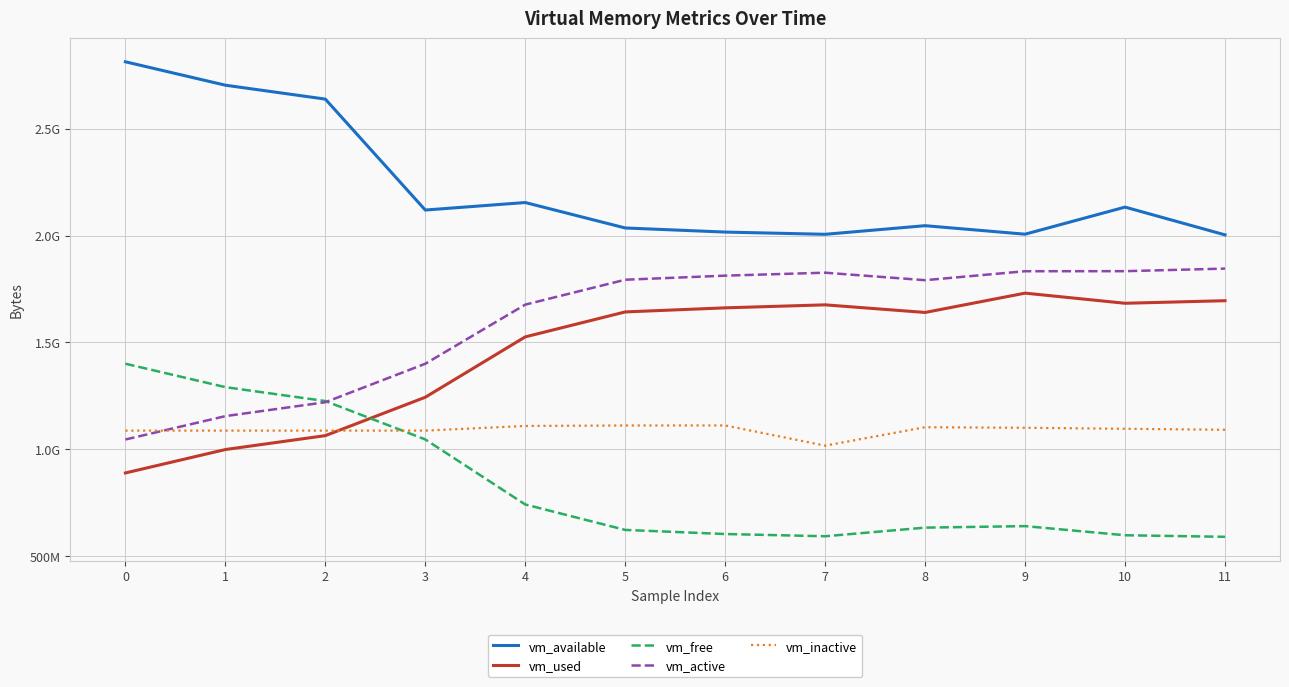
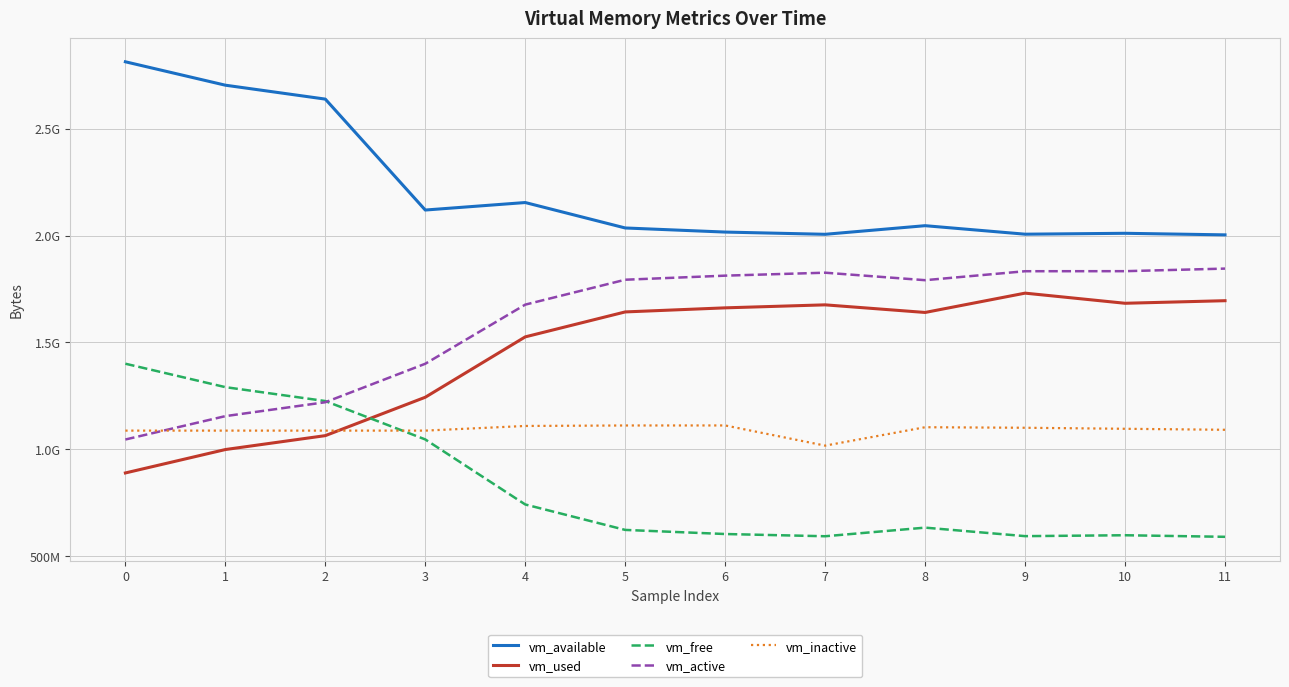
  {
    "vm_available": {
      "0": 2810000000,
      "1": 2700000000,
      "2": 2640000000,
      "3": 2120000000,
      "4": 2150000000,
      "5": 2040000000,
      "6": 2020000000,
      "7": 2010000000,
      "8": 2050000000,
      "9": 2010000000,
-     "10": 2130000000,
+     "10": 2010000000,
      "11": 2000000000
    },
    "vm_used": {
      "0": 890000000,
      "1": 1000000000,
      "2": 1060000000,
      "3": 1240000000,
      "4": 1530000000,
      "5": 1640000000,
      "6": 1660000000,
      "7": 1680000000,
      "8": 1640000000,
      "9": 1730000000,
      "10": 1680000000,
      "11": 1700000000
    },
    "vm_free": {
      "0": 1400000000,
      "1": 1290000000,
      "3": 1050000000,
      "4": 740000000,
      "5": 620000000,
      "6": 600000000,
      "7": 590000000,
      "8": 630000000,
-     "9": 640000000,
+     "9": 590000000,
      "10": 600000000,
      "11": 590000000
    },
    "vm_active": {
      "0": 1050000000,
      "1": 1160000000,
      "3": 1400000000,
      "4": 1680000000,
      "5": 1790000000,
      "6": 1810000000,
      "7": 1830000000,
      "8": 1790000000,
      "9": 1830000000,
      "10": 1830000000,
      "11": 1850000000
    },
    "vm_inactive": {
      "0": 1090000000,
      "1": 1090000000,
      "2": 1090000000,
      "3": 1090000000,
      "4": 1110000000,
      "5": 1110000000,
      "6": 1110000000,
      "7": 1020000000,
      "8": 1100000000,
      "9": 1100000000,
      "10": 1100000000,
      "11": 1090000000
    }
  }
